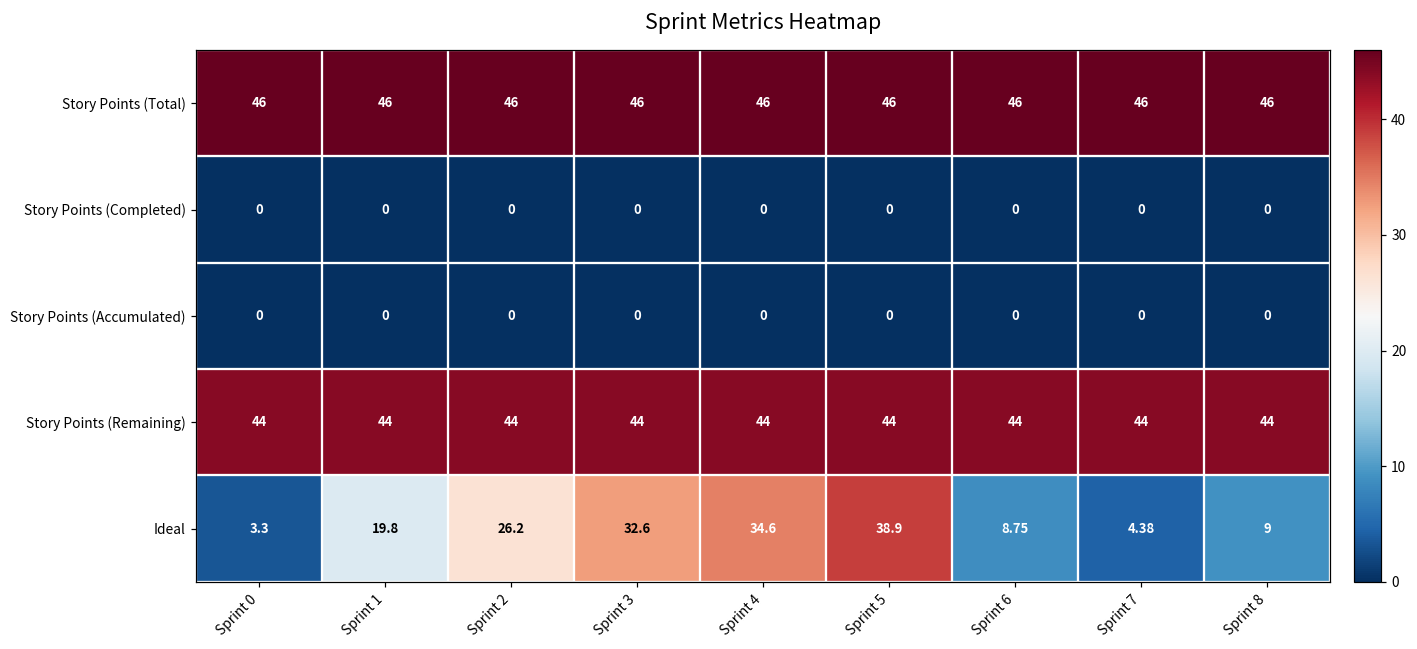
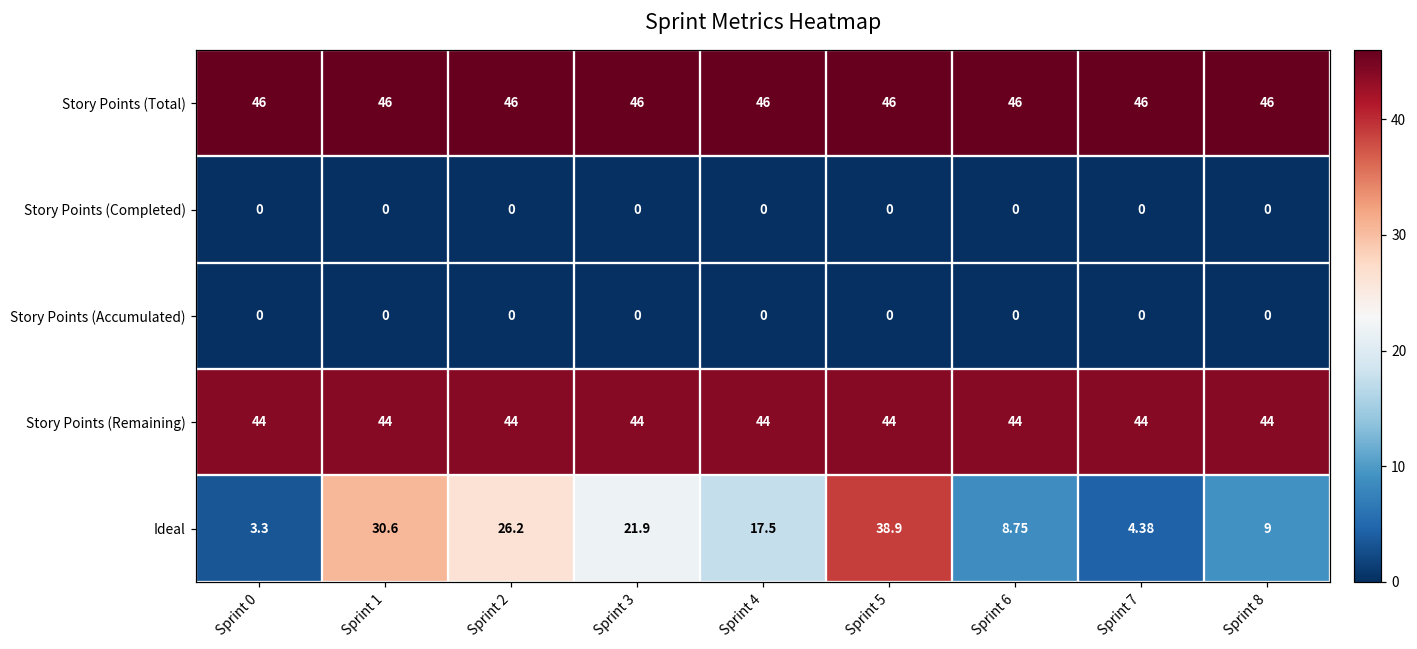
  {
    "Story Points (Total)": {
      "Sprint 0": 46,
      "Sprint 1": 46,
      "Sprint 2": 46,
      "Sprint 3": 46,
      "Sprint 4": 46,
      "Sprint 5": 46,
      "Sprint 6": 46,
      "Sprint 7": 46,
      "Sprint 8": 46
    },
    "Story Points (Completed)": {
      "Sprint 0": 0,
      "Sprint 1": 0,
      "Sprint 2": 0,
      "Sprint 3": 0,
      "Sprint 4": 0,
      "Sprint 5": 0,
      "Sprint 6": 0,
      "Sprint 7": 0,
      "Sprint 8": 0
    },
    "Story Points (Accumulated)": {
      "Sprint 0": 0,
      "Sprint 1": 0,
      "Sprint 2": 0,
      "Sprint 3": 0,
      "Sprint 4": 0,
      "Sprint 5": 0,
      "Sprint 6": 0,
      "Sprint 7": 0,
      "Sprint 8": 0
    },
    "Story Points (Remaining)": {
      "Sprint 0": 44,
      "Sprint 1": 44,
      "Sprint 2": 44,
      "Sprint 3": 44,
      "Sprint 4": 44,
      "Sprint 5": 44,
      "Sprint 6": 44,
      "Sprint 7": 44,
      "Sprint 8": 44
    },
    "Ideal": {
      "Sprint 0": 3.3,
-     "Sprint 1": 19.8,
+     "Sprint 1": 30.6,
      "Sprint 2": 26.2,
-     "Sprint 3": 32.6,
-     "Sprint 4": 34.6,
+     "Sprint 3": 21.9,
+     "Sprint 4": 17.5,
      "Sprint 5": 38.9,
      "Sprint 6": 8.75,
      "Sprint 7": 4.38,
      "Sprint 8": 9
    }
  }
